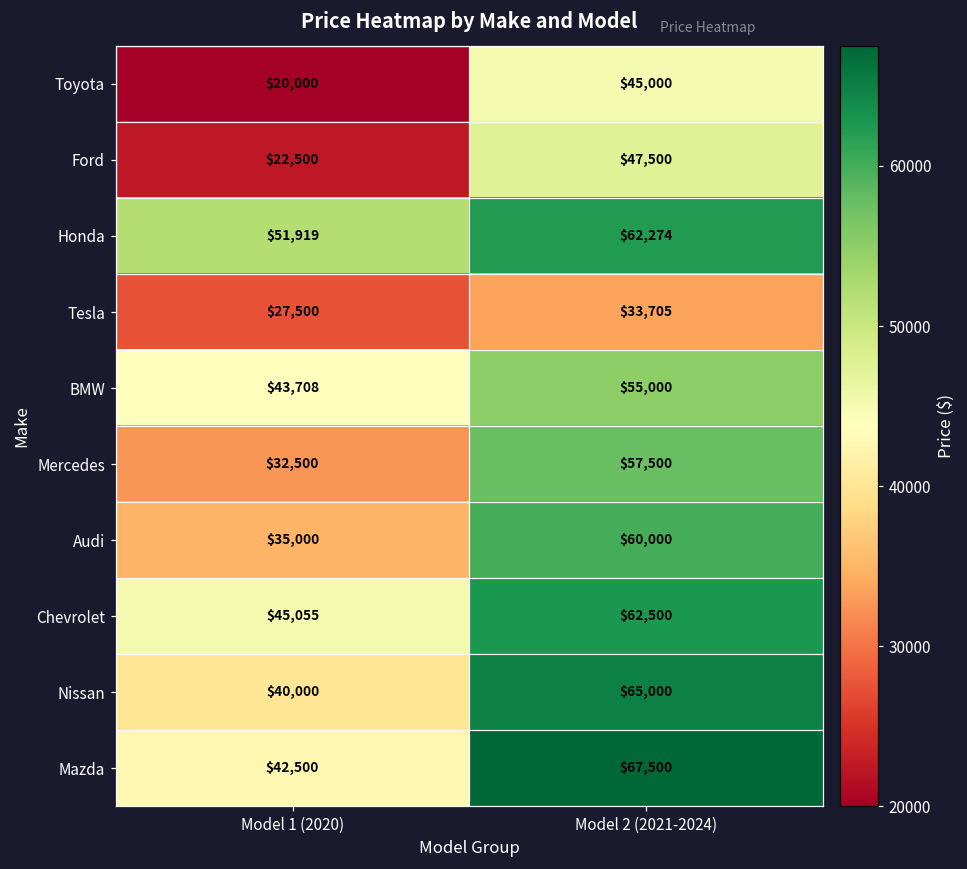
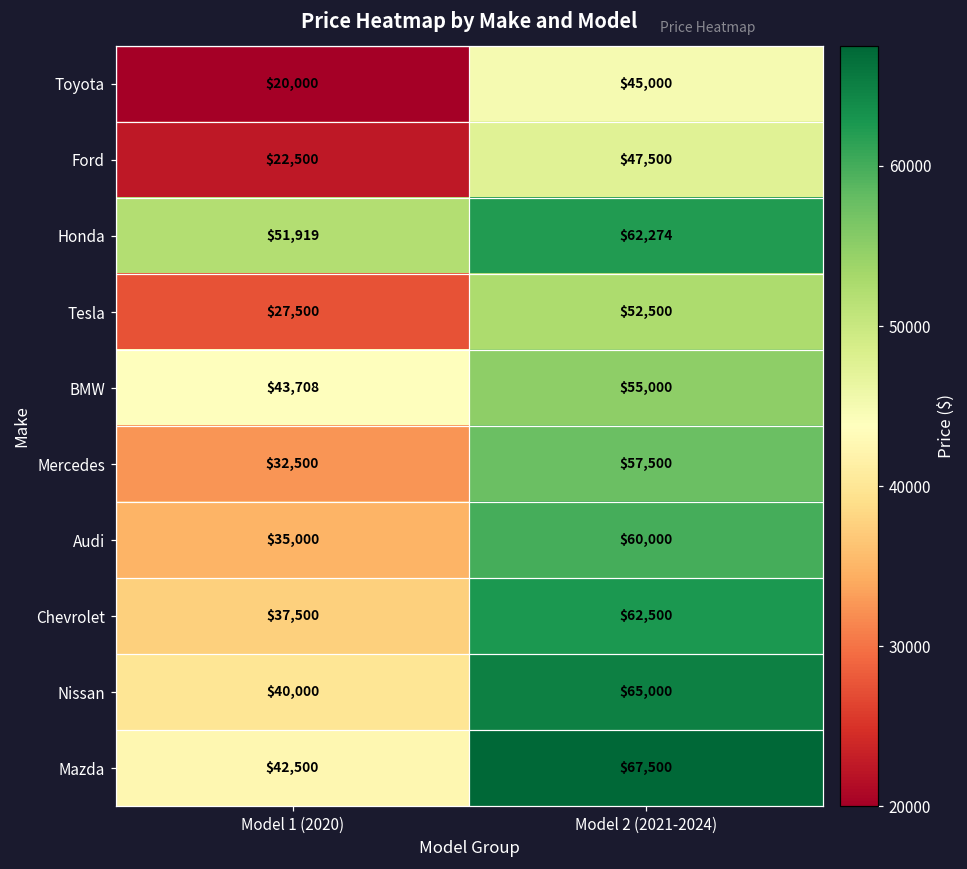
  {
    "Toyota": {
      "Model 1 (2020)": "$20,000",
      "Model 2 (2021-2024)": "$45,000"
    },
    "Ford": {
      "Model 1 (2020)": "$22,500",
      "Model 2 (2021-2024)": "$47,500"
    },
    "Honda": {
      "Model 1 (2020)": "$51,919",
      "Model 2 (2021-2024)": "$62,274"
    },
    "Tesla": {
      "Model 1 (2020)": "$27,500",
-     "Model 2 (2021-2024)": "$33,705"
+     "Model 2 (2021-2024)": "$52,500"
    },
    "BMW": {
      "Model 1 (2020)": "$43,708",
      "Model 2 (2021-2024)": "$55,000"
    },
    "Mercedes": {
      "Model 1 (2020)": "$32,500",
      "Model 2 (2021-2024)": "$57,500"
    },
    "Audi": {
      "Model 1 (2020)": "$35,000",
      "Model 2 (2021-2024)": "$60,000"
    },
    "Chevrolet": {
-     "Model 1 (2020)": "$45,055",
+     "Model 1 (2020)": "$37,500",
      "Model 2 (2021-2024)": "$62,500"
    },
    "Nissan": {
      "Model 1 (2020)": "$40,000",
      "Model 2 (2021-2024)": "$65,000"
    },
    "Mazda": {
      "Model 1 (2020)": "$42,500",
      "Model 2 (2021-2024)": "$67,500"
    }
  }
